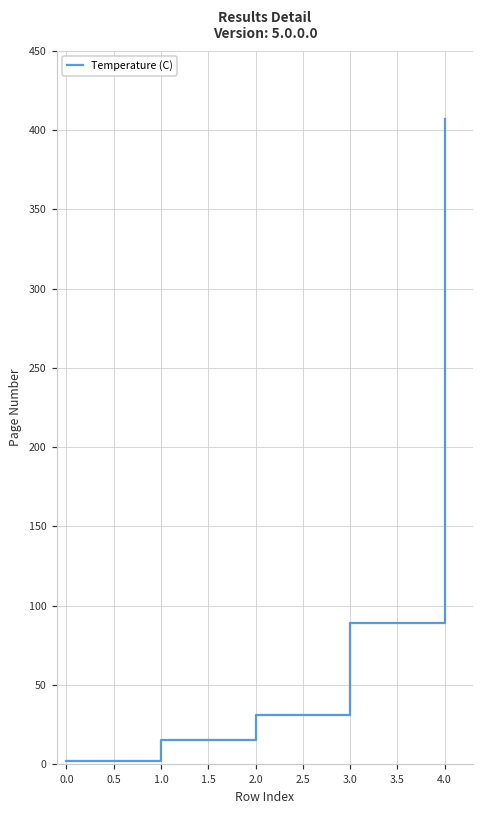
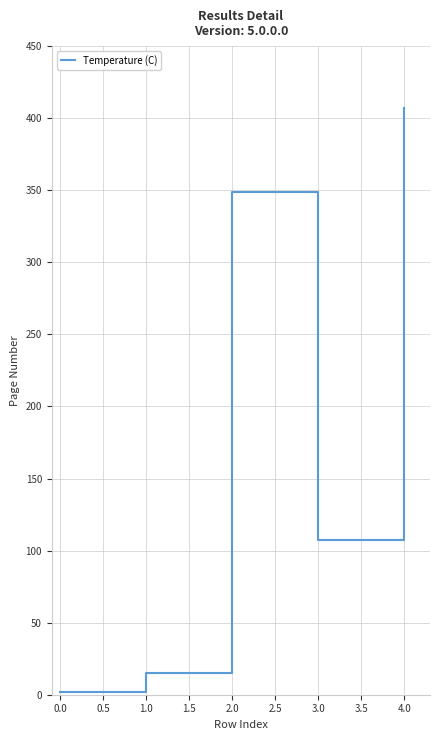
  {
    "0.0": 2,
    "1.0": 15,
-   "2.0": 31,
-   "3.0": 89,
+   "2.0": 349,
+   "3.0": 107,
    "4.0": 407
  }
